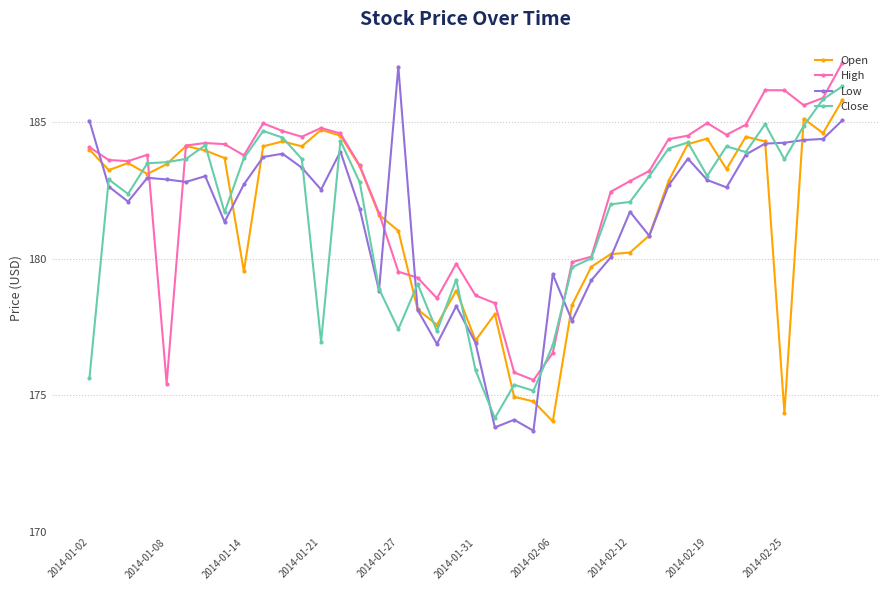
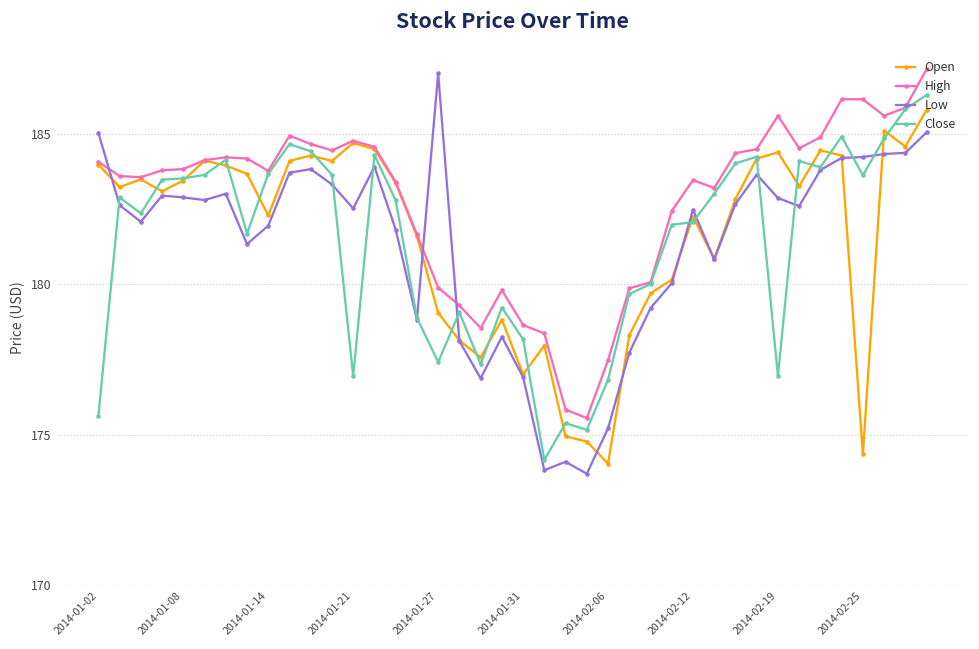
  {
    "Open": {
-     "2014-01-14": 179.5,
-     "2014-01-27": 181.0,
+     "2014-01-14": 182.3,
+     "2014-01-27": 179.1,
      "2014-02-06": 174.1,
-     "2014-02-12": 180.2,
+     "2014-02-12": 182.3,
      "2014-02-19": 184.4,
      "2014-02-25": 174.4
    },
    "High": {
-     "2014-01-08": 175.4,
+     "2014-01-08": 183.8,
      "2014-01-14": 183.8,
-     "2014-01-27": 179.5,
+     "2014-01-27": 179.9,
      "2014-01-31": 178.7,
-     "2014-02-06": 176.6,
-     "2014-02-12": 182.8,
-     "2014-02-19": 184.9,
+     "2014-02-06": 177.5,
+     "2014-02-12": 183.5,
+     "2014-02-19": 185.6,
      "2014-02-25": 186.1
    },
    "Low": {
      "2014-01-02": 185.0,
      "2014-01-08": 182.9,
-     "2014-01-14": 182.7,
+     "2014-01-14": 181.9,
      "2014-01-21": 182.5,
      "2014-01-27": 187.0,
-     "2014-02-06": 179.4,
-     "2014-02-12": 181.7,
+     "2014-02-06": 175.2,
+     "2014-02-12": 182.5,
      "2014-02-19": 182.9,
      "2014-02-25": 184.2
    },
    "Close": {
      "2014-01-02": 175.6,
      "2014-01-14": 183.7,
      "2014-01-21": 177.0,
      "2014-01-27": 177.4,
-     "2014-01-31": 175.9,
+     "2014-01-31": 178.2,
      "2014-02-06": 176.8,
      "2014-02-12": 182.1,
-     "2014-02-19": 183.0,
+     "2014-02-19": 177.0,
      "2014-02-25": 183.6
    }
  }
